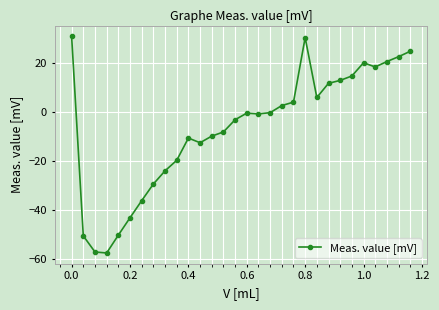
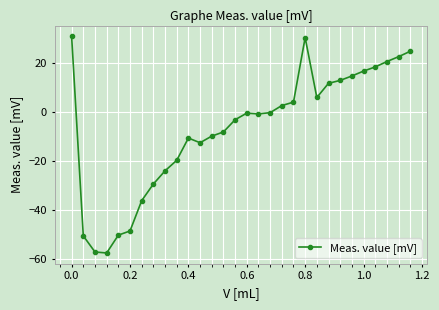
  {
    "0.0": 31,
-   "0.2": -43,
+   "0.2": -49,
    "0.4": -11,
    "0.6": -1,
    "0.8": 30,
-   "1.0": 20
+   "1.0": 17
  }
